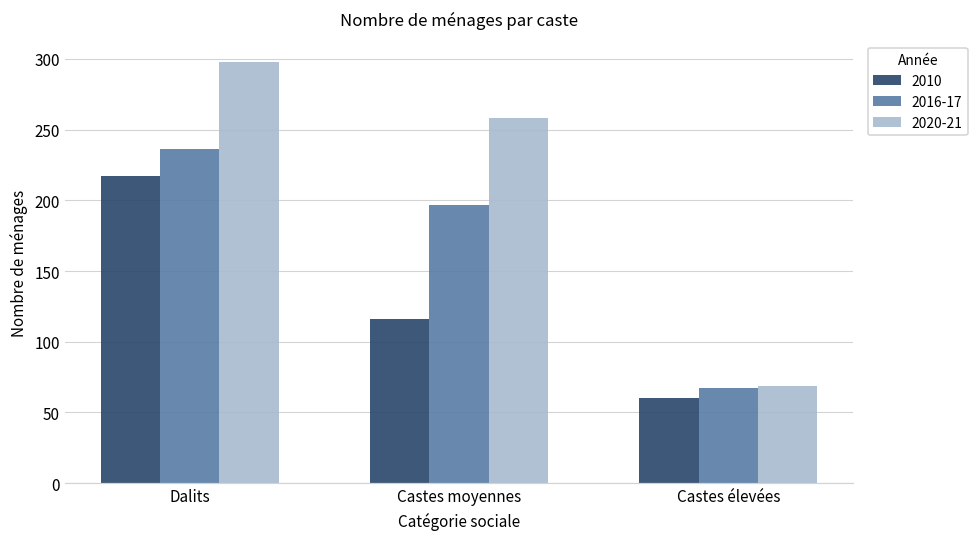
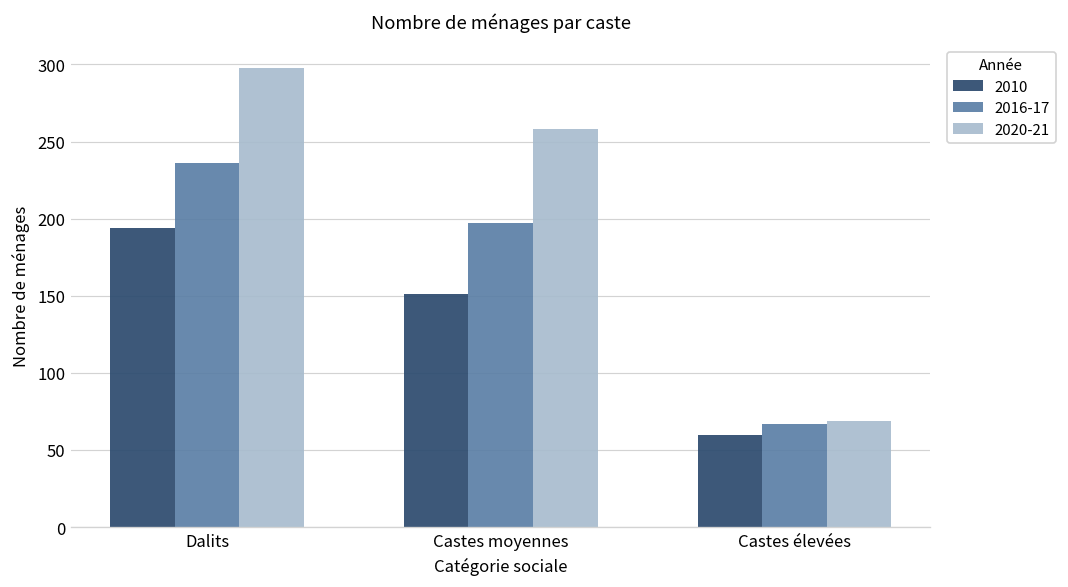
  {
    "2010": {
-     "Dalits": 217,
-     "Castes moyennes": 116,
+     "Dalits": 194,
+     "Castes moyennes": 151,
      "Castes élevées": 60
    },
    "2016-17": {
      "Dalits": 236,
      "Castes moyennes": 197,
      "Castes élevées": 67
    },
    "2020-21": {
      "Dalits": 298,
      "Castes moyennes": 258,
      "Castes élevées": 69
    }
  }
